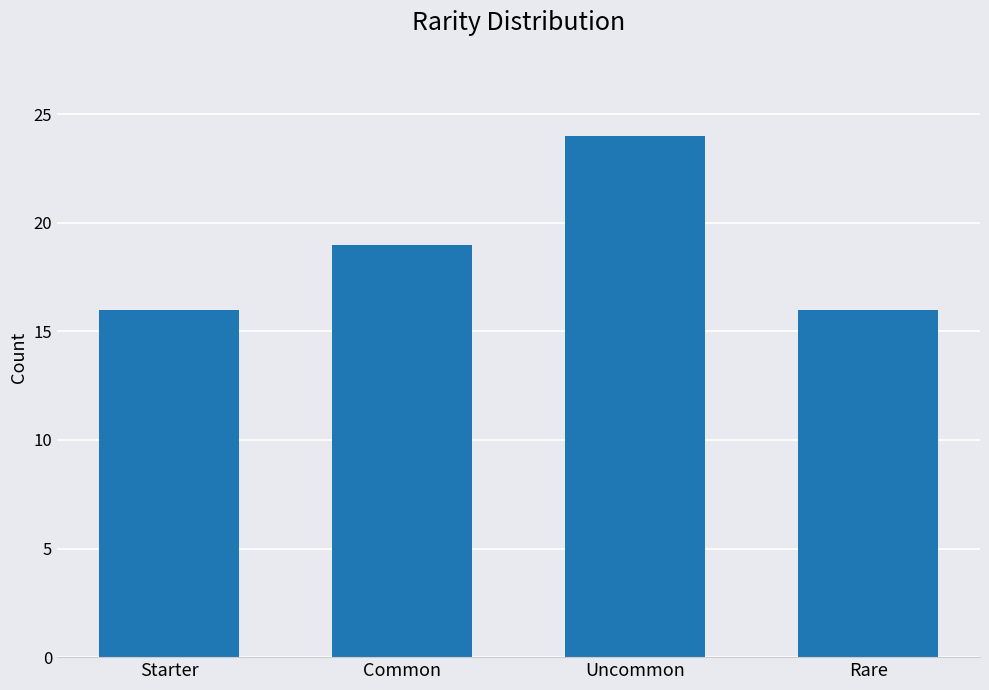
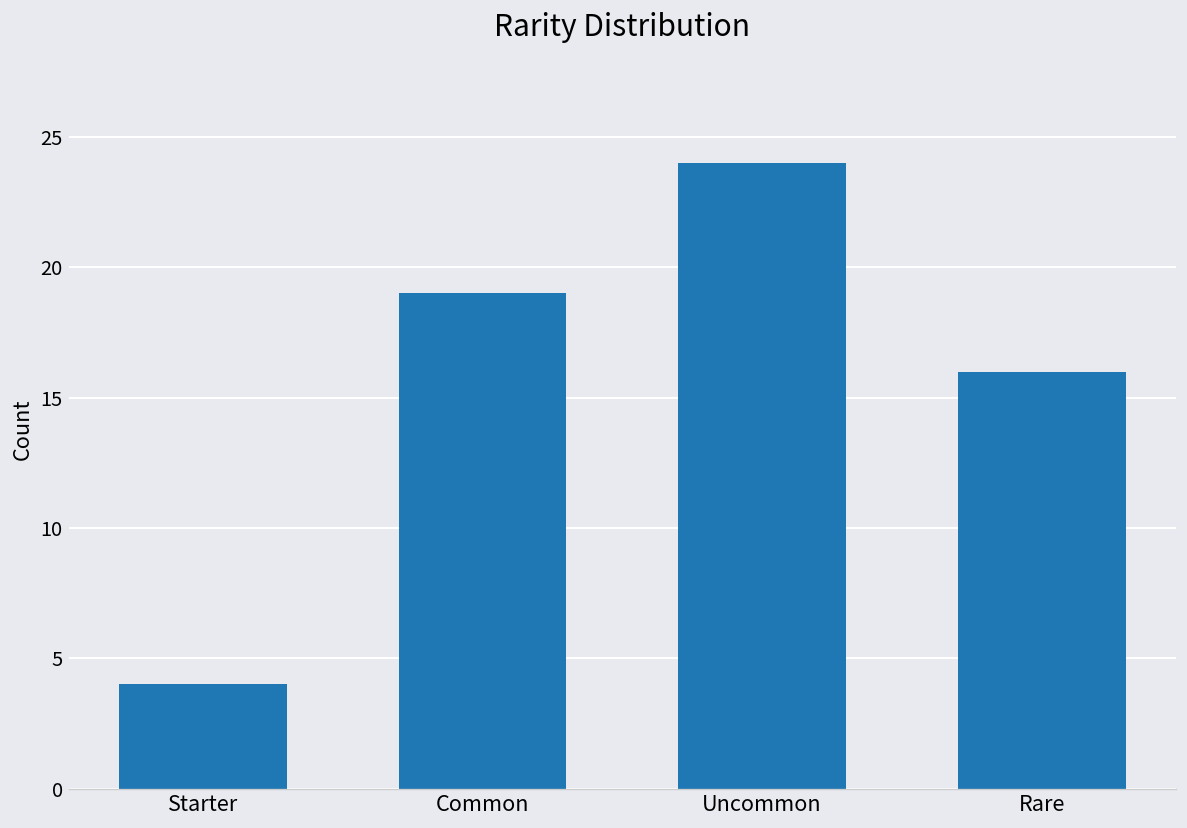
  {
-   "Starter": 16,
+   "Starter": 4,
    "Common": 19,
    "Uncommon": 24,
    "Rare": 16
  }
